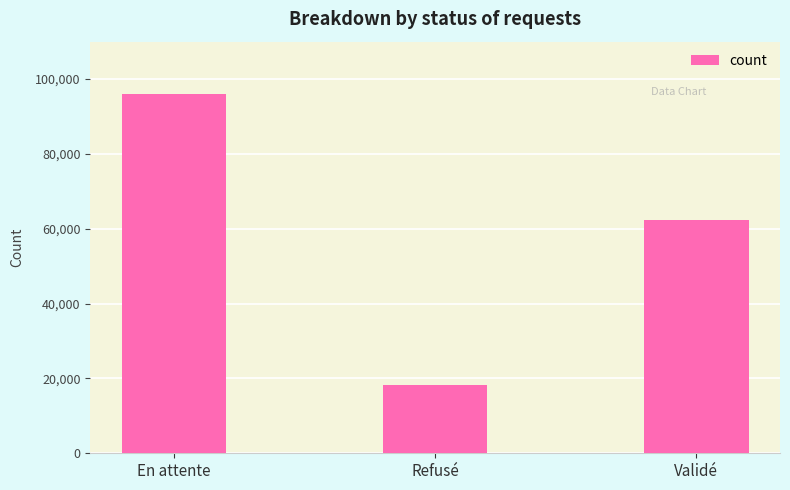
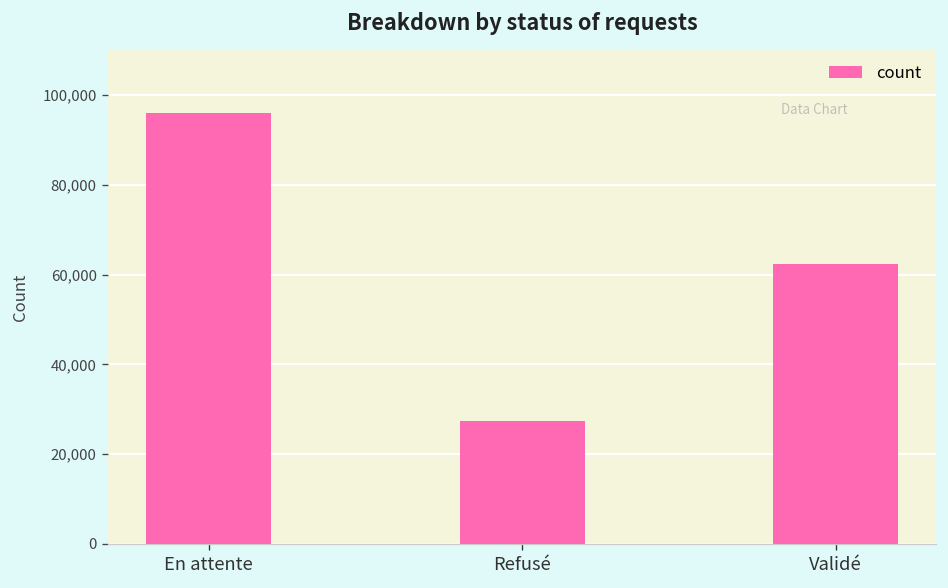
  {
    "En attente": "96,000",
-   "Refusé": "18,000",
+   "Refusé": "27,000",
    "Validé": "62,000"
  }
